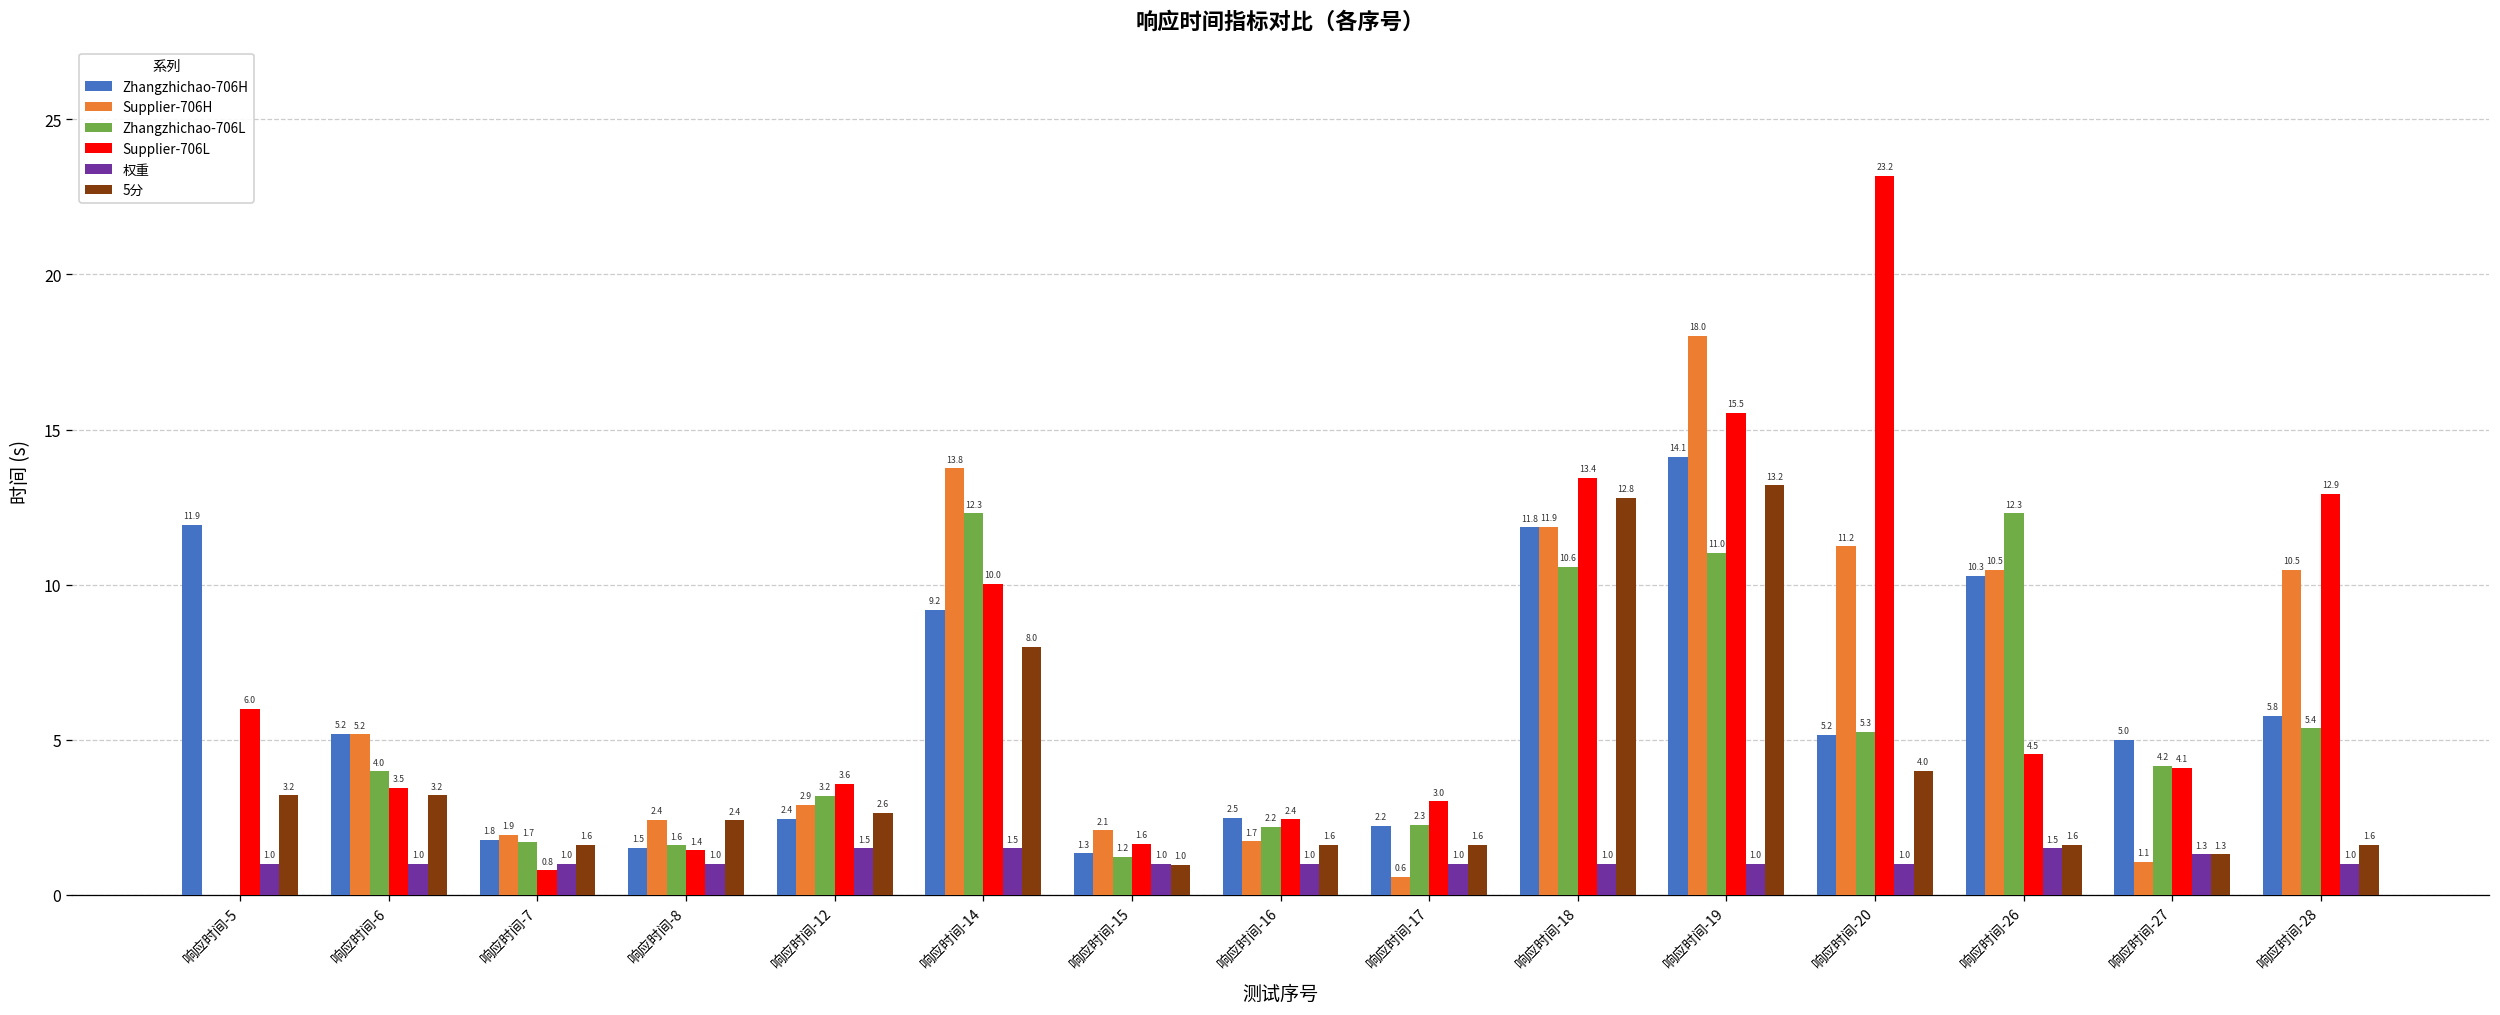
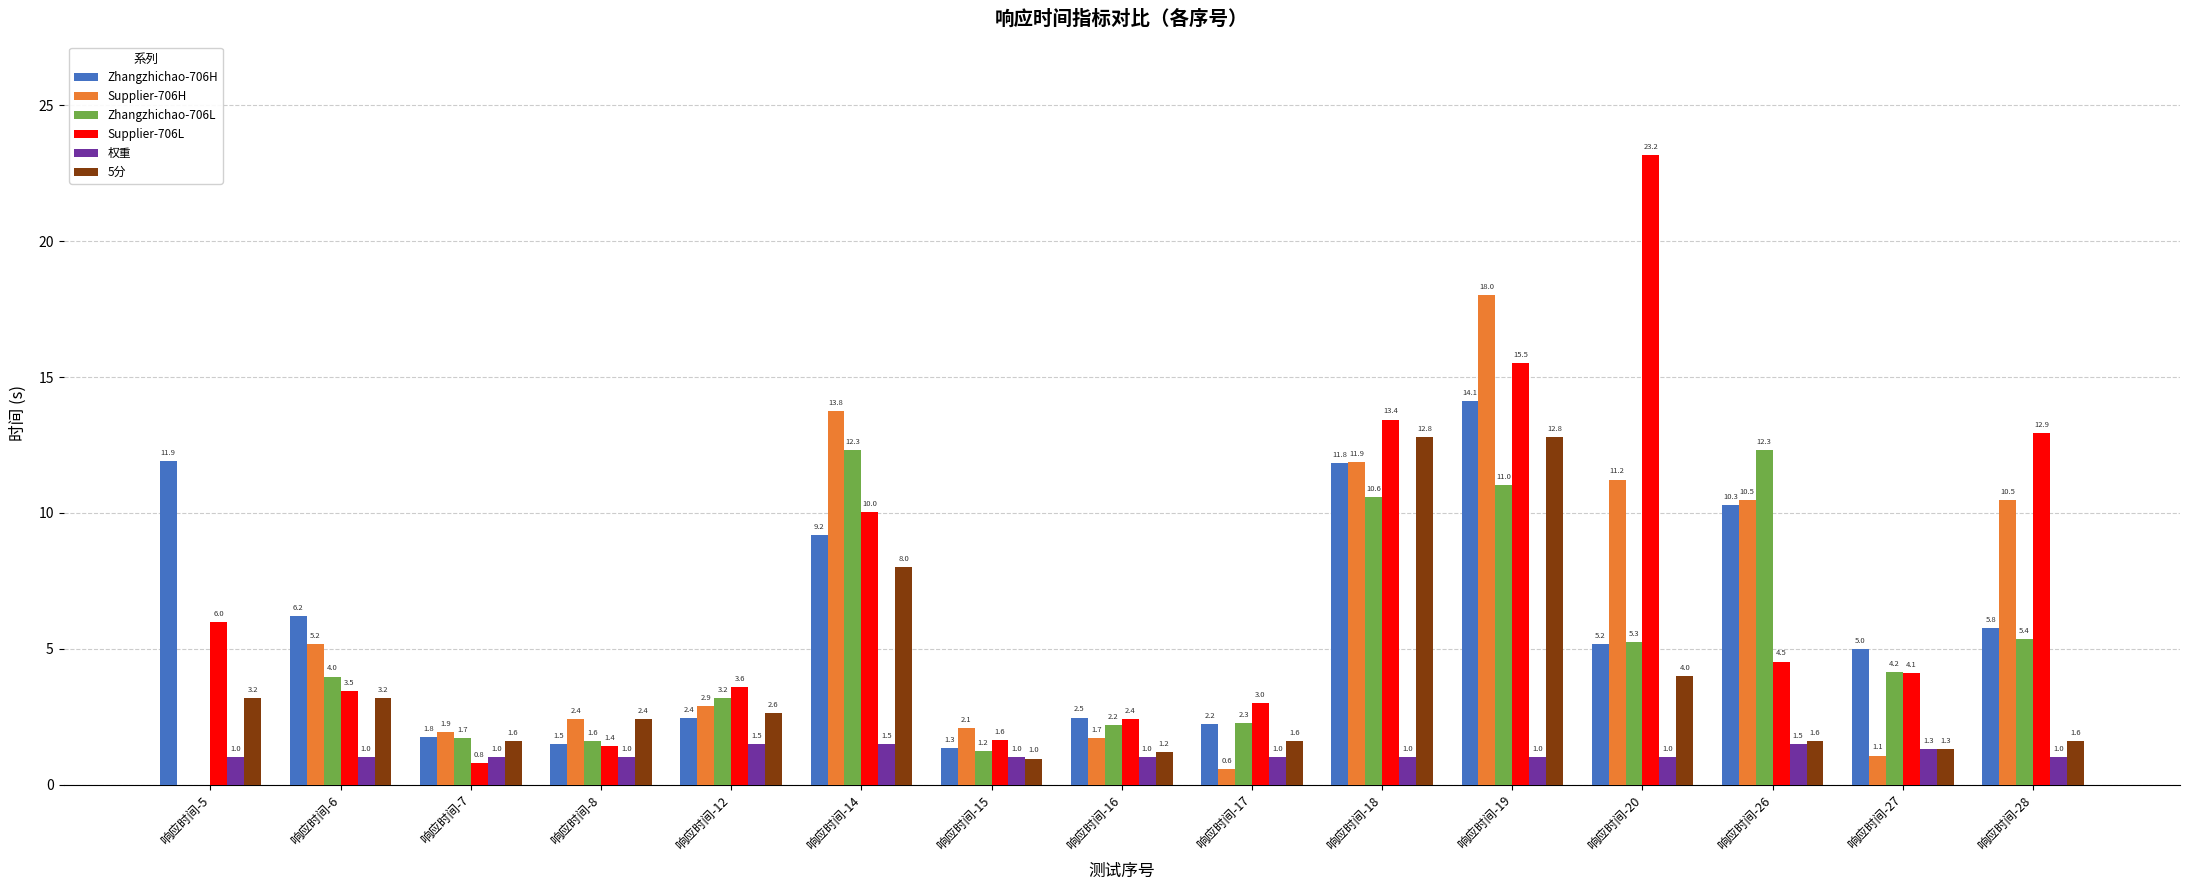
  {
    "Zhangzhichao-706H": {
      "响应时间-5": 11.9,
-     "响应时间-6": 5.2,
+     "响应时间-6": 6.2,
      "响应时间-7": 1.8,
      "响应时间-8": 1.5,
      "响应时间-12": 2.4,
      "响应时间-14": 9.2,
      "响应时间-15": 1.3,
      "响应时间-16": 2.5,
      "响应时间-17": 2.2,
      "响应时间-18": 11.8,
      "响应时间-19": 14.1,
      "响应时间-20": 5.2,
      "响应时间-26": 10.3,
      "响应时间-27": 5.0,
      "响应时间-28": 5.8
    },
    "Supplier-706H": {
      "响应时间-6": 5.2,
      "响应时间-7": 1.9,
      "响应时间-8": 2.4,
      "响应时间-12": 2.9,
      "响应时间-14": 13.8,
      "响应时间-15": 2.1,
      "响应时间-16": 1.7,
      "响应时间-17": 0.6,
      "响应时间-18": 11.9,
      "响应时间-19": 18.0,
      "响应时间-20": 11.2,
      "响应时间-26": 10.5,
      "响应时间-27": 1.1,
      "响应时间-28": 10.5
    },
    "Zhangzhichao-706L": {
      "响应时间-6": 4.0,
      "响应时间-7": 1.7,
      "响应时间-8": 1.6,
      "响应时间-12": 3.2,
      "响应时间-14": 12.3,
      "响应时间-15": 1.2,
      "响应时间-16": 2.2,
      "响应时间-17": 2.3,
      "响应时间-18": 10.6,
      "响应时间-19": 11.0,
      "响应时间-20": 5.3,
      "响应时间-26": 12.3,
      "响应时间-27": 4.2,
      "响应时间-28": 5.4
    },
    "Supplier-706L": {
      "响应时间-5": 6.0,
      "响应时间-6": 3.5,
      "响应时间-7": 0.8,
      "响应时间-8": 1.4,
      "响应时间-12": 3.6,
      "响应时间-14": 10.0,
      "响应时间-15": 1.6,
      "响应时间-16": 2.4,
      "响应时间-17": 3.0,
      "响应时间-18": 13.4,
      "响应时间-19": 15.5,
      "响应时间-20": 23.2,
      "响应时间-26": 4.5,
      "响应时间-27": 4.1,
      "响应时间-28": 12.9
    },
    "权重": {
      "响应时间-5": 1.0,
      "响应时间-6": 1.0,
      "响应时间-7": 1.0,
      "响应时间-8": 1.0,
      "响应时间-12": 1.5,
      "响应时间-14": 1.5,
      "响应时间-15": 1.0,
      "响应时间-16": 1.0,
      "响应时间-17": 1.0,
      "响应时间-18": 1.0,
      "响应时间-19": 1.0,
      "响应时间-20": 1.0,
      "响应时间-26": 1.5,
      "响应时间-27": 1.3,
      "响应时间-28": 1.0
    },
    "5分": {
      "响应时间-5": 3.2,
      "响应时间-6": 3.2,
      "响应时间-7": 1.6,
      "响应时间-8": 2.4,
      "响应时间-12": 2.6,
      "响应时间-14": 8.0,
      "响应时间-15": 1.0,
-     "响应时间-16": 1.6,
+     "响应时间-16": 1.2,
      "响应时间-17": 1.6,
      "响应时间-18": 12.8,
-     "响应时间-19": 13.2,
+     "响应时间-19": 12.8,
      "响应时间-20": 4.0,
      "响应时间-26": 1.6,
      "响应时间-27": 1.3,
      "响应时间-28": 1.6
    }
  }
